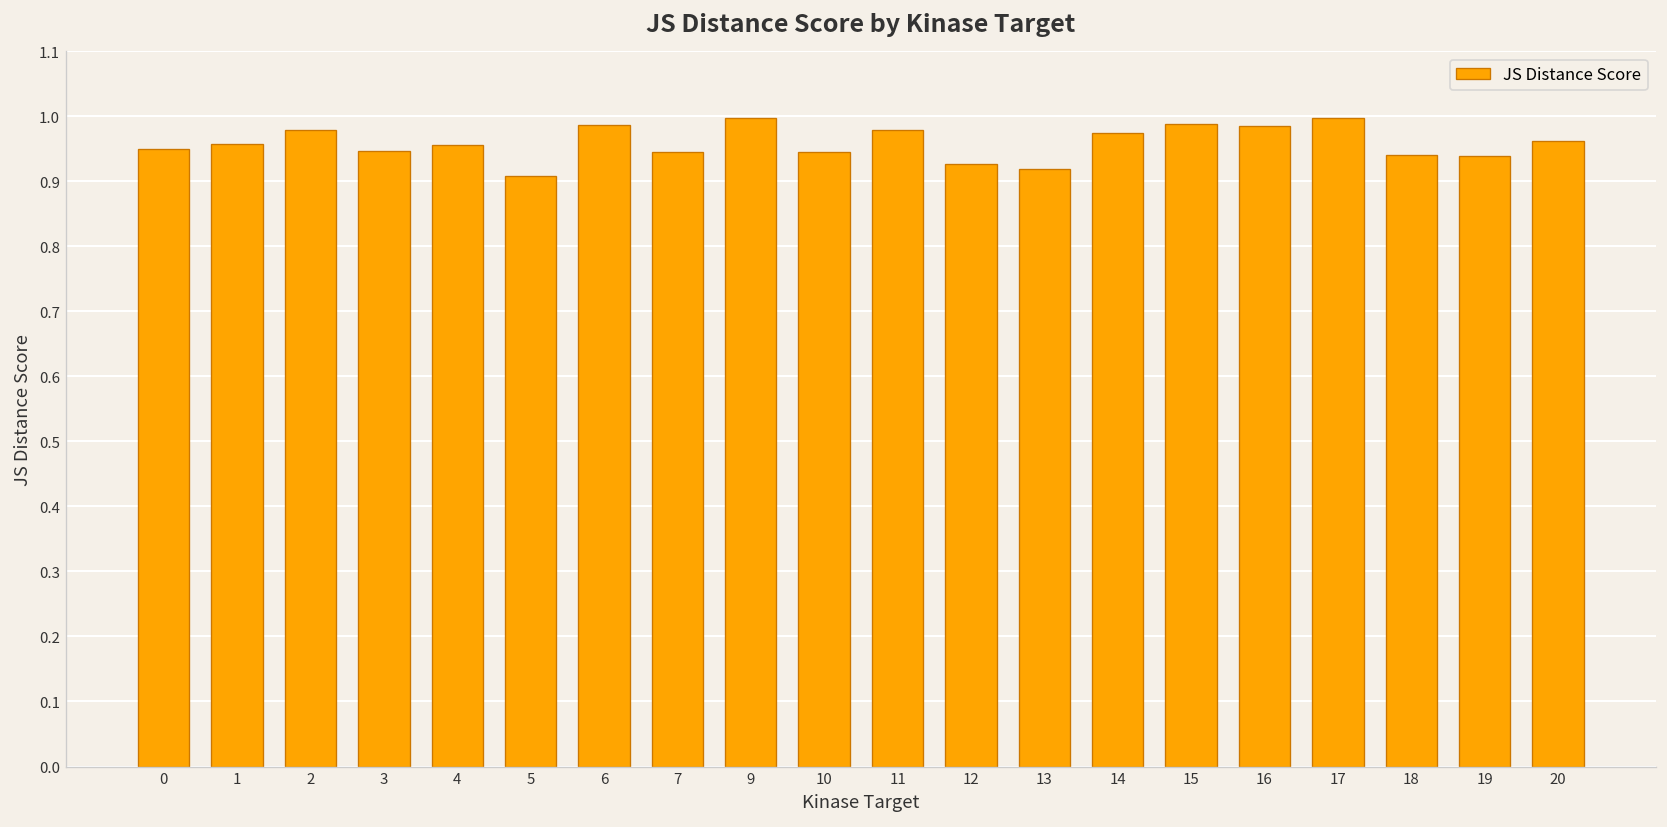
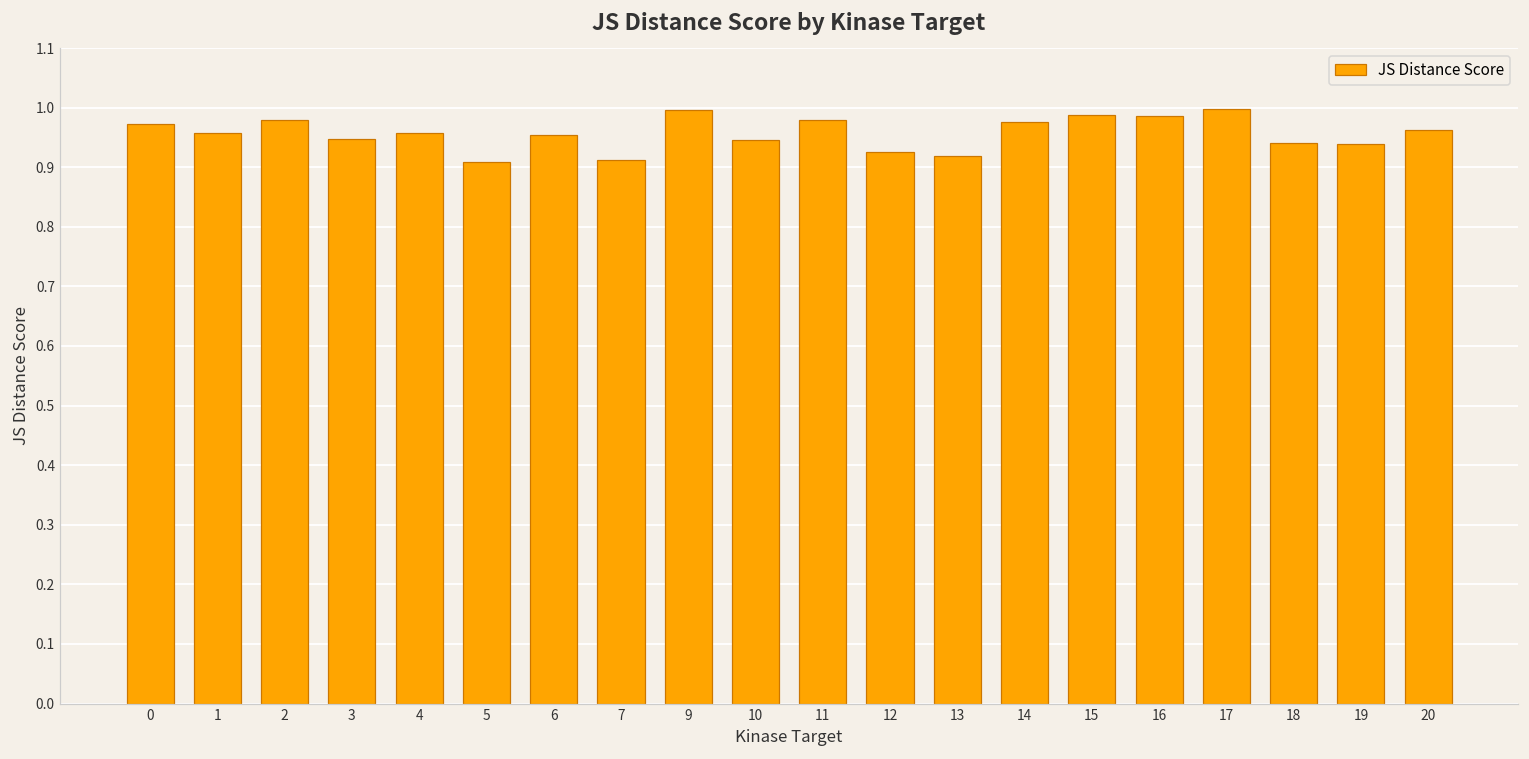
  {
-   "0": 0.95,
+   "0": 0.97,
    "1": 0.96,
    "2": 0.98,
    "3": 0.95,
    "4": 0.96,
    "5": 0.91,
-   "6": 0.99,
-   "7": 0.95,
+   "6": 0.95,
+   "7": 0.91,
    "9": 1.00,
    "10": 0.95,
    "11": 0.98,
    "12": 0.93,
    "13": 0.92,
    "14": 0.98,
    "15": 0.99,
    "16": 0.99,
    "17": 1.00,
    "18": 0.94,
    "19": 0.94,
    "20": 0.96
  }
